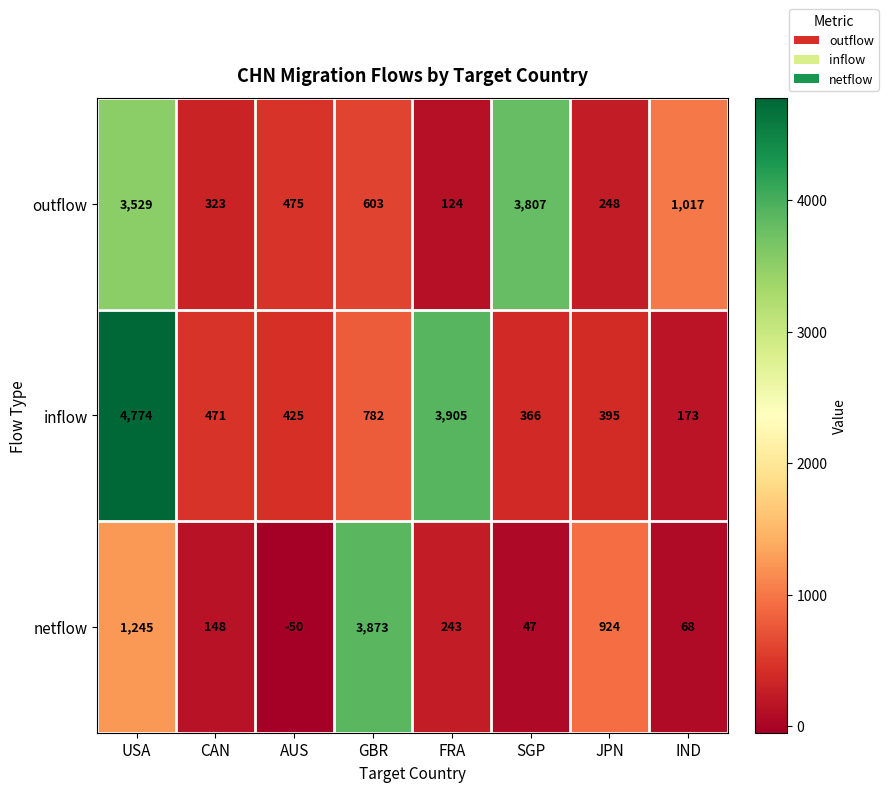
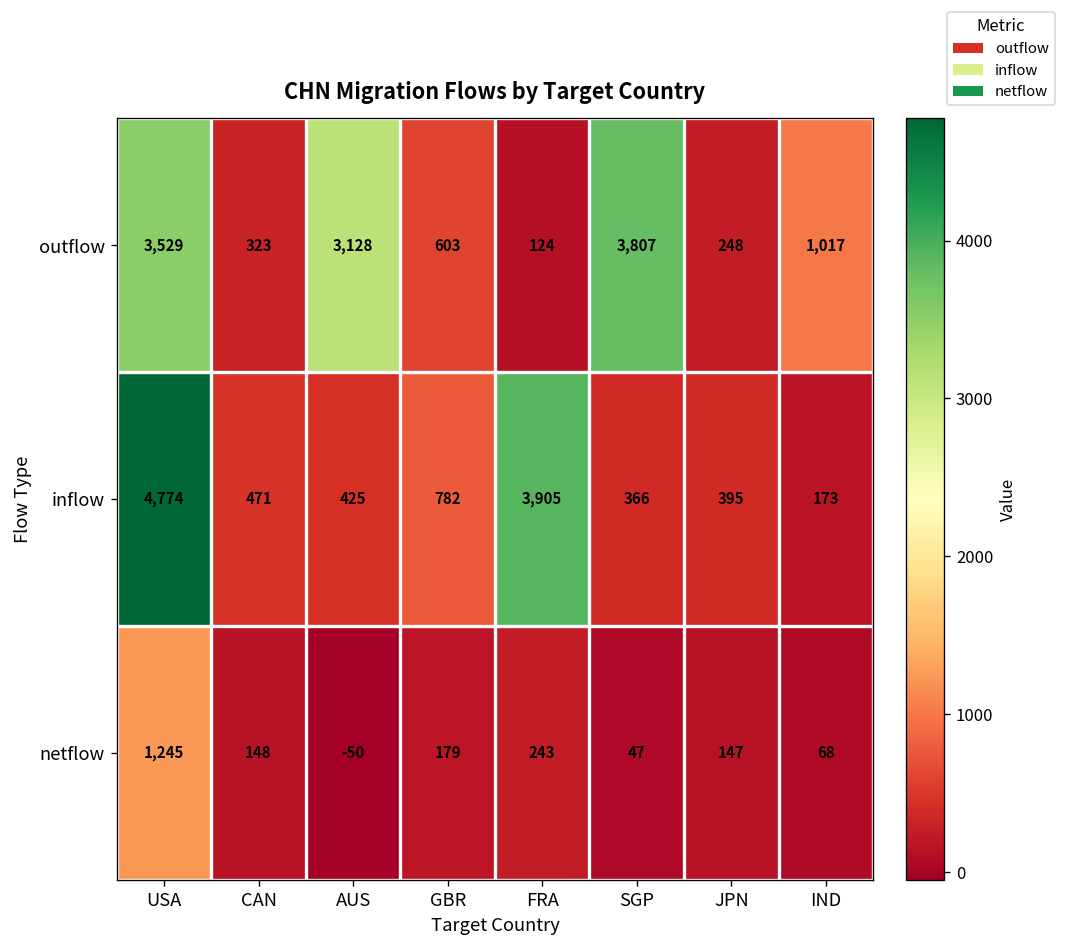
  {
    "outflow": {
      "USA": "3,529",
      "CAN": "323",
-     "AUS": "475",
+     "AUS": "3,128",
      "GBR": "603",
      "FRA": "124",
      "SGP": "3,807",
      "JPN": "248",
      "IND": "1,017"
    },
    "inflow": {
      "USA": "4,774",
      "CAN": "471",
      "AUS": "425",
      "GBR": "782",
      "FRA": "3,905",
      "SGP": "366",
      "JPN": "395",
      "IND": "173"
    },
    "netflow": {
      "USA": "1,245",
      "CAN": "148",
      "AUS": "-50",
-     "GBR": "3,873",
+     "GBR": "179",
      "FRA": "243",
      "SGP": "47",
-     "JPN": "924",
+     "JPN": "147",
      "IND": "68"
    }
  }
